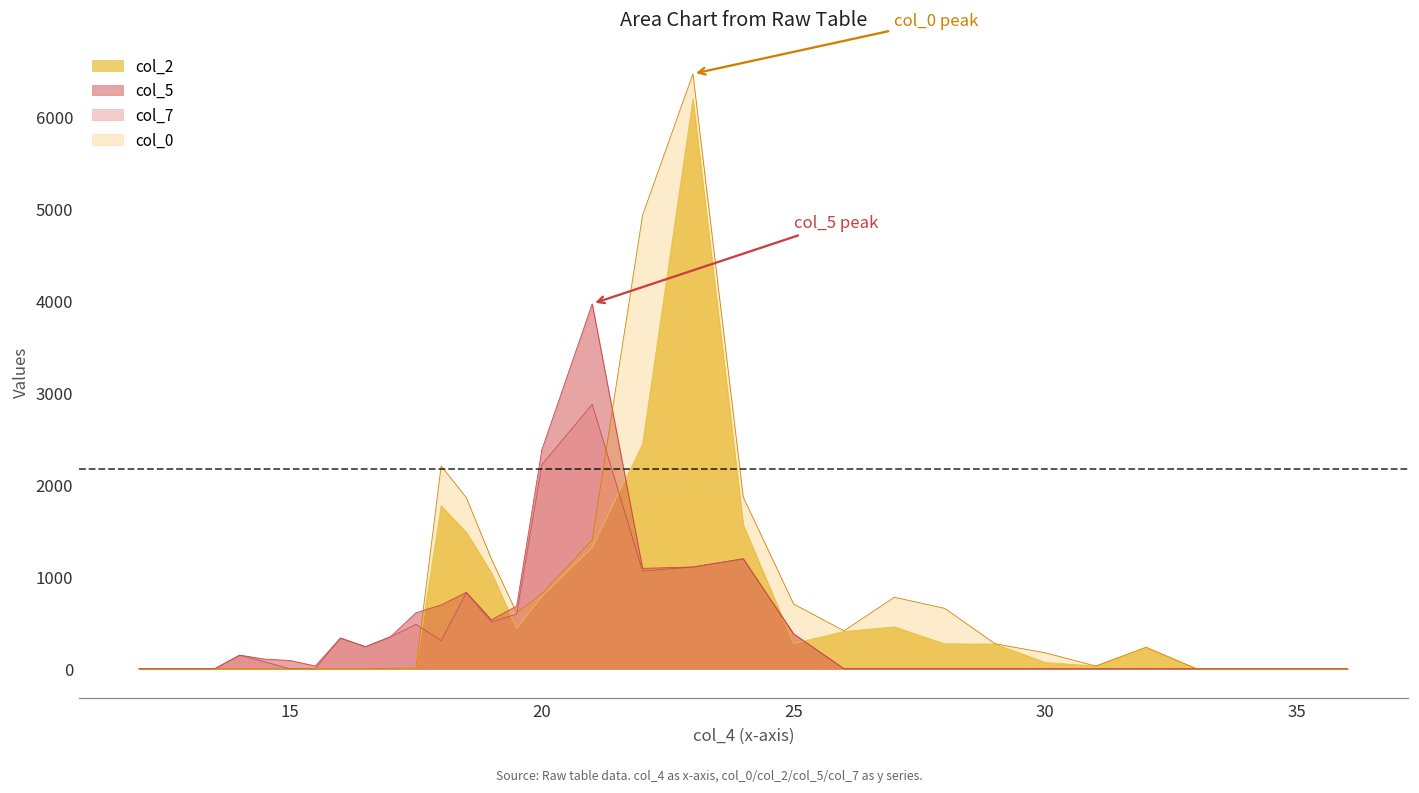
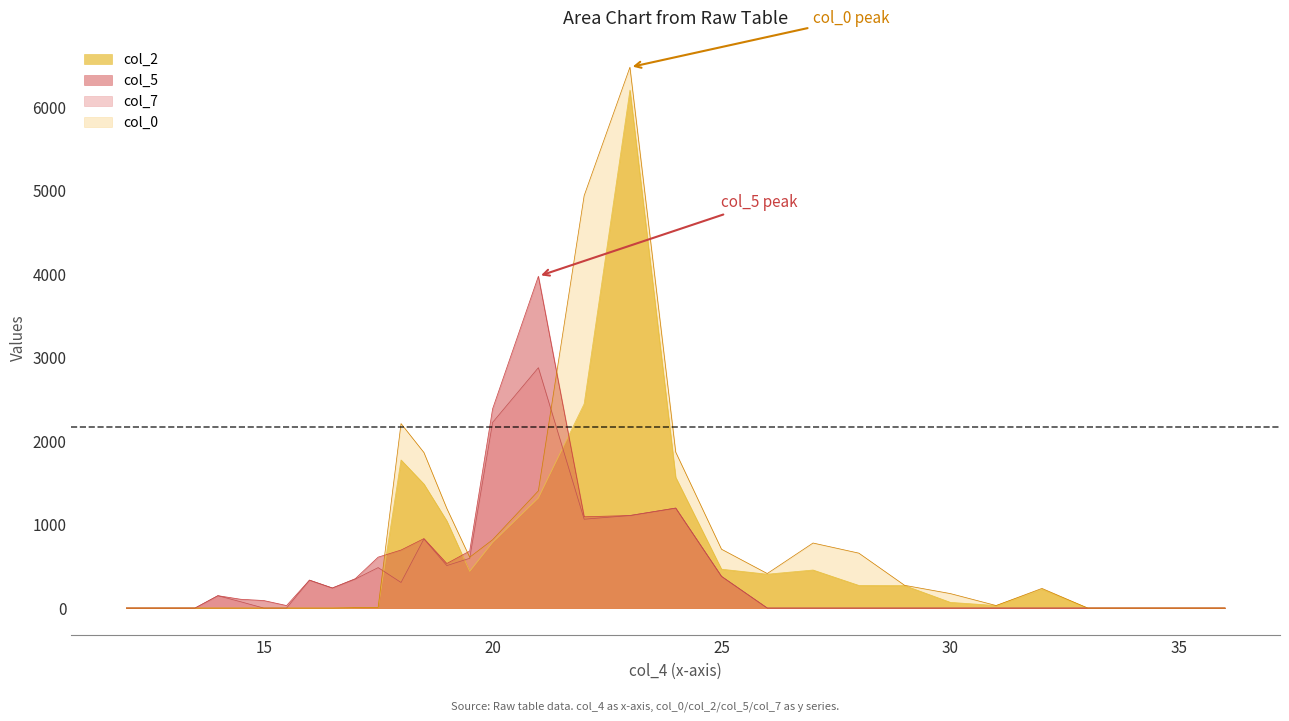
  {
    "col_2": {
      "20": 800,
-     "25": 300,
+     "25": 500,
      "30": 100
    }
  }
